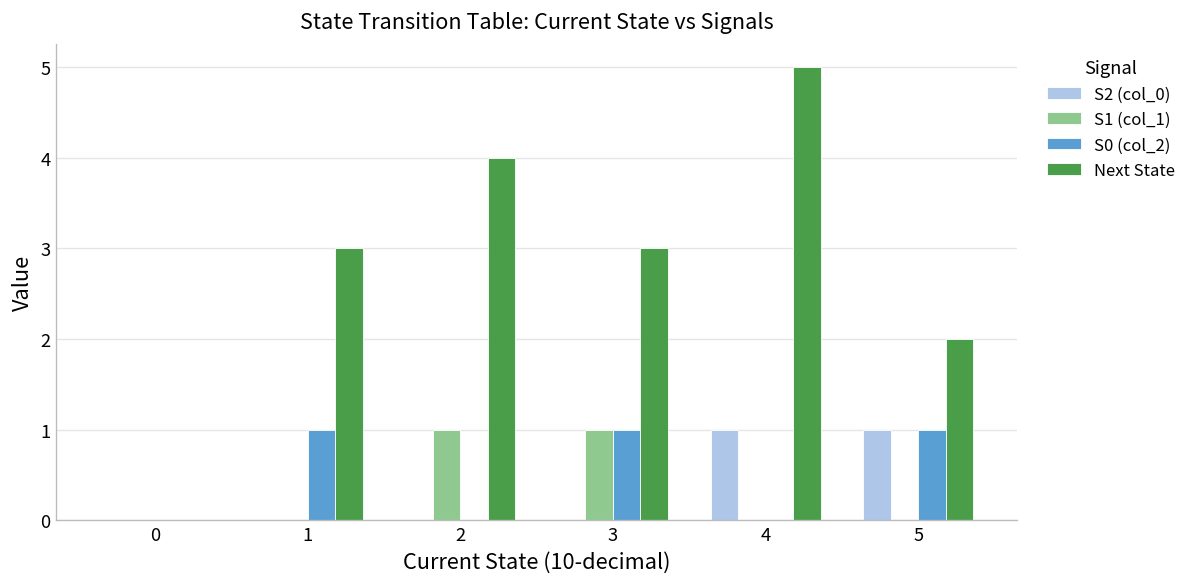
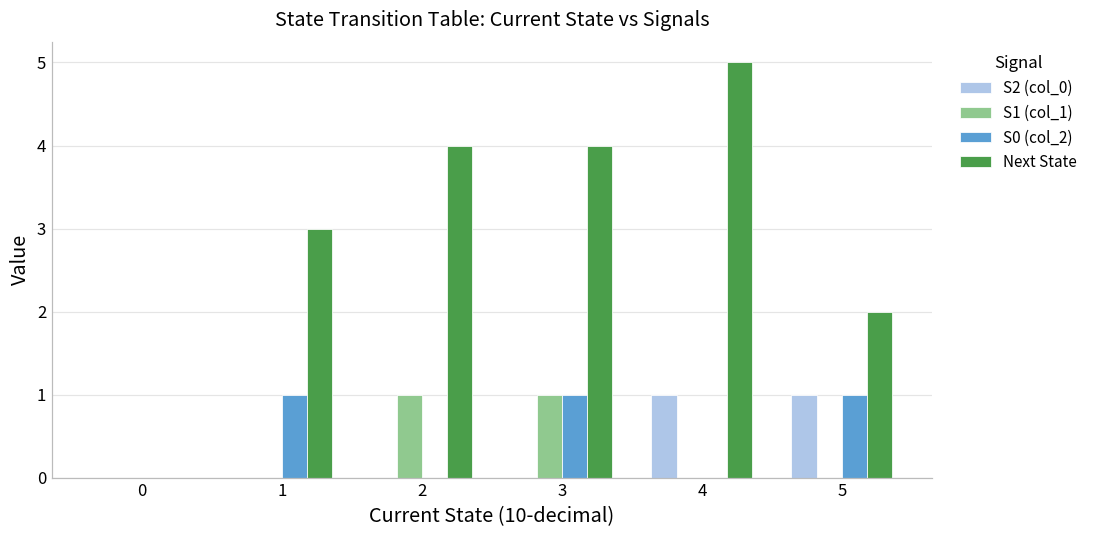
  {
    "S2 (col_0)": {
      "0": 0,
      "1": 0,
      "2": 0,
      "3": 0,
      "4": 1,
      "5": 1
    },
    "S1 (col_1)": {
      "0": 0,
      "1": 0,
      "2": 1,
      "3": 1,
      "4": 0,
      "5": 0
    },
    "S0 (col_2)": {
      "0": 0,
      "1": 1,
      "2": 0,
      "3": 1,
      "4": 0,
      "5": 1
    },
    "Next State": {
      "0": 0,
      "1": 3,
      "2": 4,
-     "3": 3,
+     "3": 4,
      "4": 5,
      "5": 2
    }
  }
